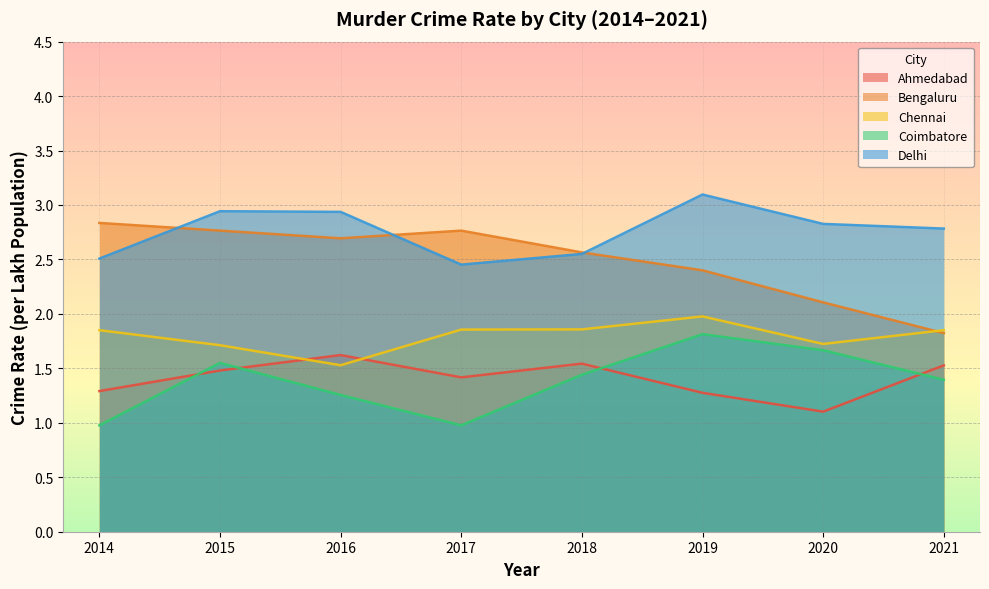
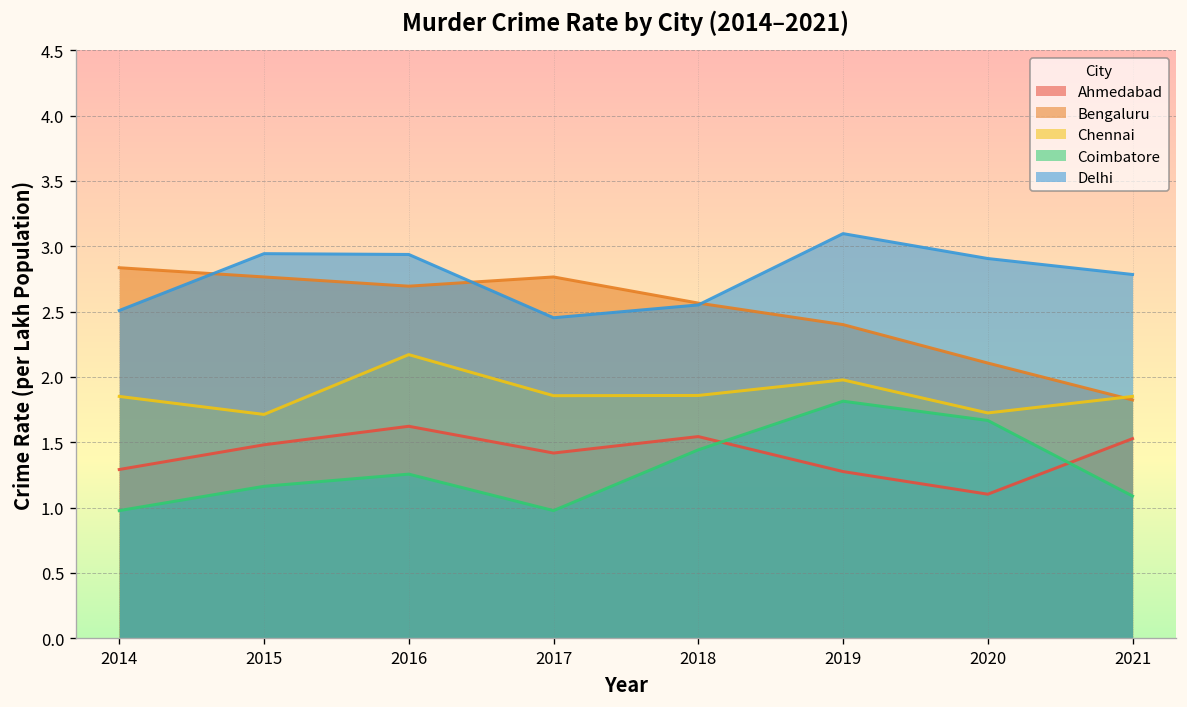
  {
    "Chennai": {
      "2014": 1.85,
      "2015": 1.71,
-     "2016": 1.53,
+     "2016": 2.17,
      "2017": 1.86,
      "2018": 1.86,
      "2019": 1.98,
      "2020": 1.72,
      "2021": 1.85
    },
    "Coimbatore": {
      "2014": 0.98,
-     "2015": 1.55,
+     "2015": 1.16,
      "2016": 1.26,
      "2017": 0.98,
      "2018": 1.44,
      "2019": 1.81,
      "2020": 1.67,
-     "2021": 1.40
+     "2021": 1.09
    },
    "Delhi": {
      "2014": 2.51,
      "2015": 2.94,
      "2016": 2.94,
      "2017": 2.45,
      "2019": 3.10,
-     "2020": 2.83,
+     "2020": 2.91,
      "2021": 2.78
    }
  }
